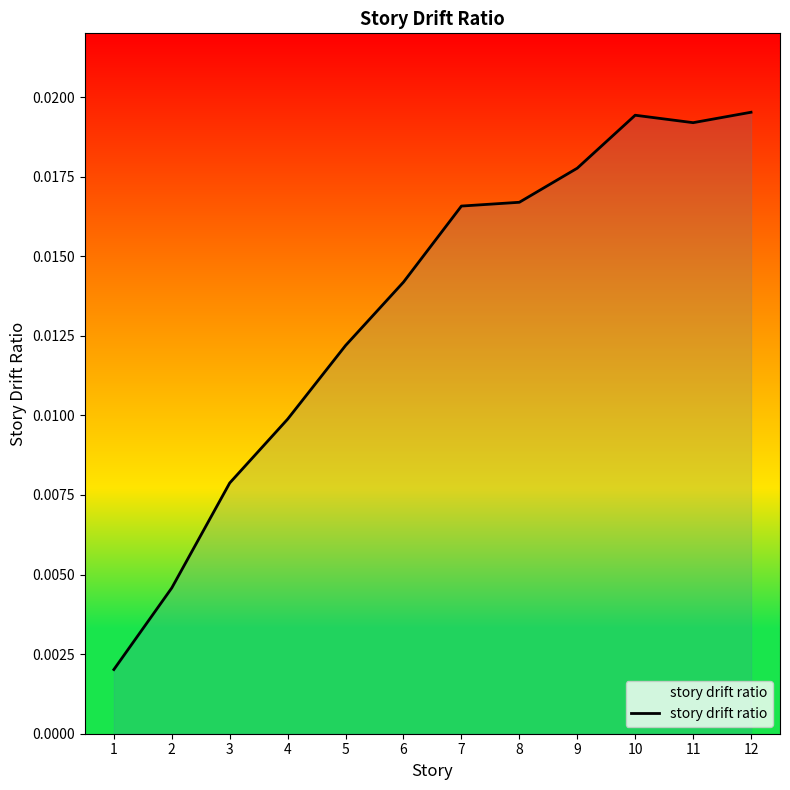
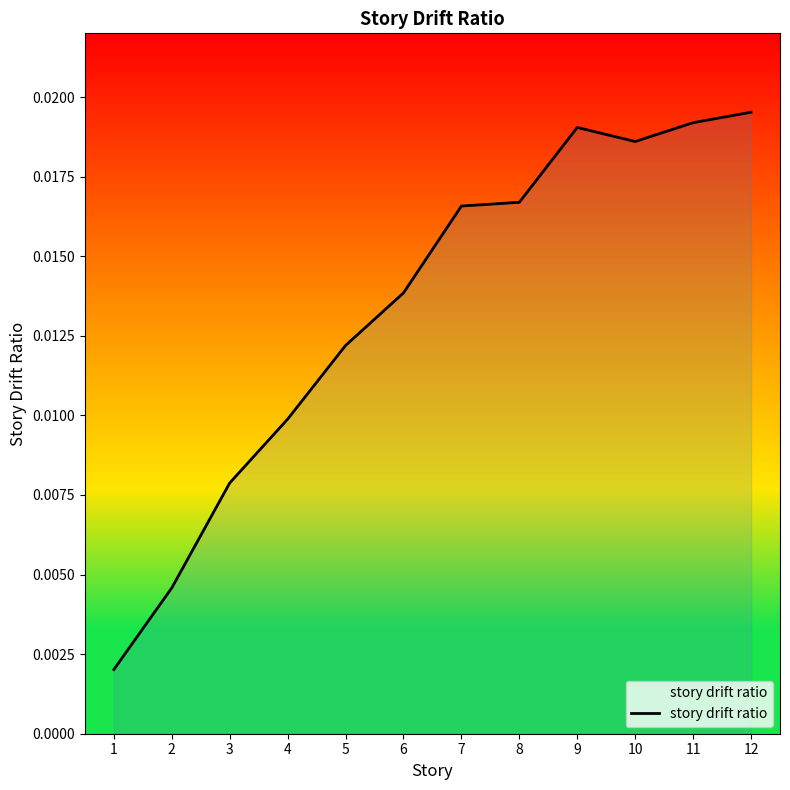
  {
    "1": 0.0020,
    "2": 0.0046,
    "3": 0.0079,
    "4": 0.0099,
    "5": 0.0122,
-   "6": 0.0142,
+   "6": 0.0138,
    "7": 0.0166,
    "8": 0.0167,
-   "9": 0.0178,
-   "10": 0.0194,
+   "9": 0.0190,
+   "10": 0.0186,
    "11": 0.0192,
    "12": 0.0195
  }
